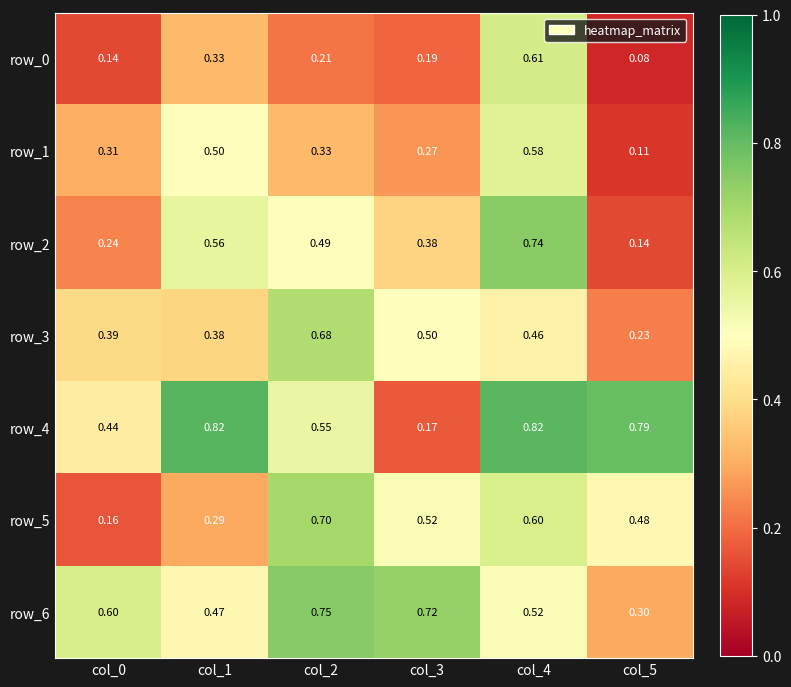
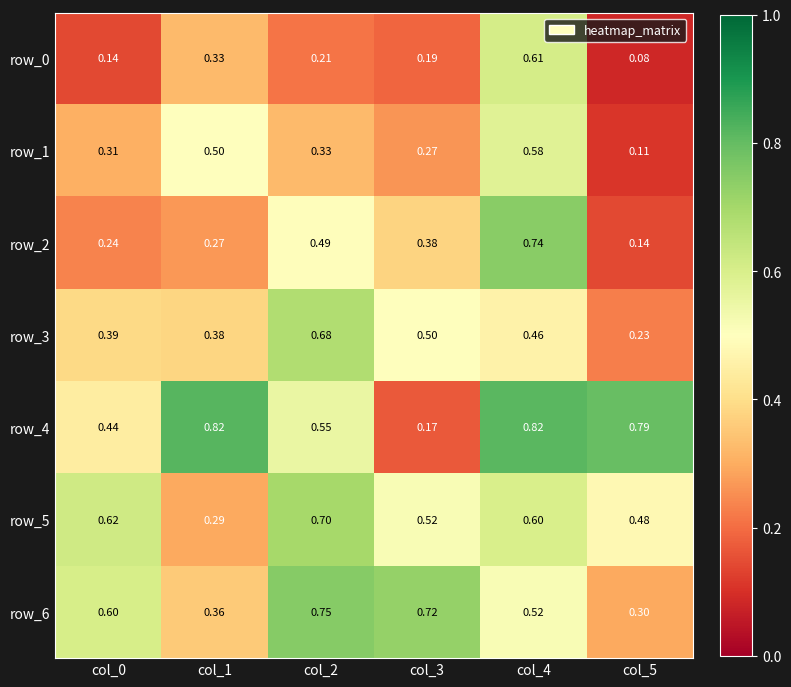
  {
    "row_0": {
      "col_0": 0.14,
      "col_1": 0.33,
      "col_2": 0.21,
      "col_3": 0.19,
      "col_4": 0.61,
      "col_5": 0.08
    },
    "row_1": {
      "col_0": 0.31,
      "col_1": 0.50,
      "col_2": 0.33,
      "col_3": 0.27,
      "col_4": 0.58,
      "col_5": 0.11
    },
    "row_2": {
      "col_0": 0.24,
-     "col_1": 0.56,
+     "col_1": 0.27,
      "col_2": 0.49,
      "col_3": 0.38,
      "col_4": 0.74,
      "col_5": 0.14
    },
    "row_3": {
      "col_0": 0.39,
      "col_1": 0.38,
      "col_2": 0.68,
      "col_3": 0.50,
      "col_4": 0.46,
      "col_5": 0.23
    },
    "row_4": {
      "col_0": 0.44,
      "col_1": 0.82,
      "col_2": 0.55,
      "col_3": 0.17,
      "col_4": 0.82,
      "col_5": 0.79
    },
    "row_5": {
-     "col_0": 0.16,
+     "col_0": 0.62,
      "col_1": 0.29,
      "col_2": 0.70,
      "col_3": 0.52,
      "col_4": 0.60,
      "col_5": 0.48
    },
    "row_6": {
      "col_0": 0.60,
-     "col_1": 0.47,
+     "col_1": 0.36,
      "col_2": 0.75,
      "col_3": 0.72,
      "col_4": 0.52,
      "col_5": 0.30
    }
  }
